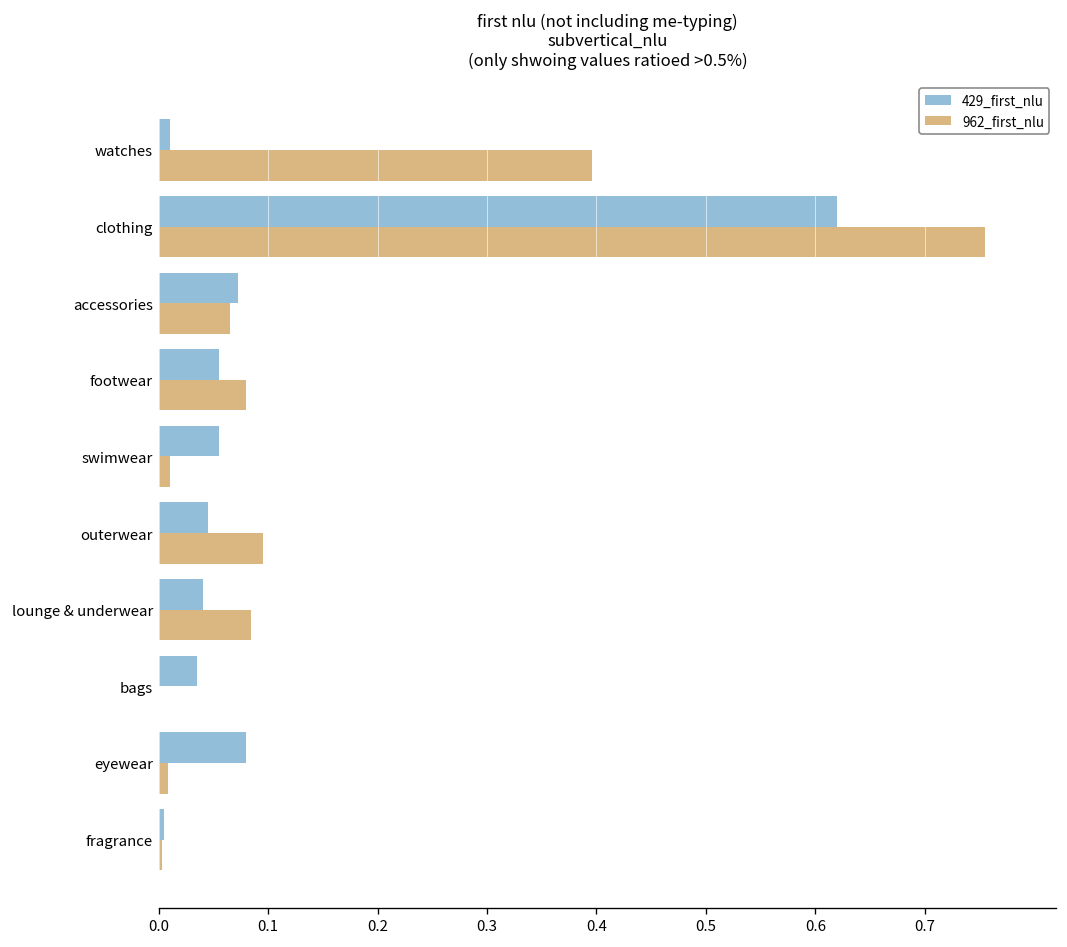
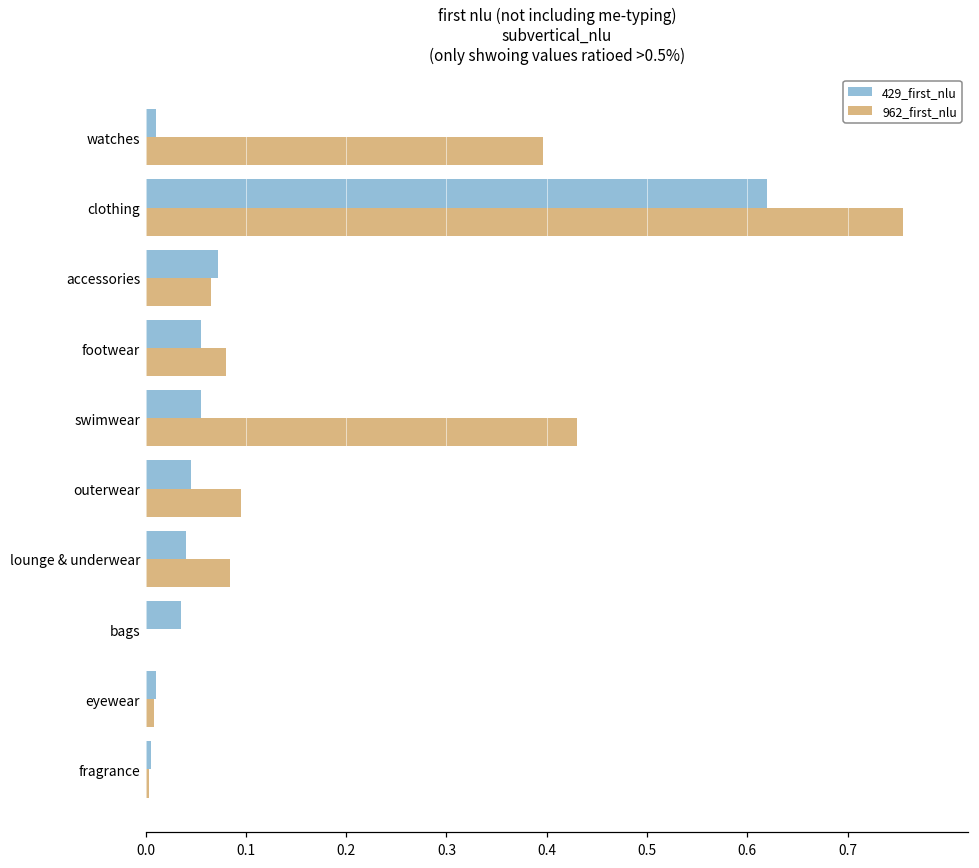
  {
    "429_first_nlu": {
      "watches": 0.01,
      "clothing": 0.62,
      "accessories": 0.07,
      "footwear": 0.06,
      "swimwear": 0.06,
      "outerwear": 0.05,
      "lounge & underwear": 0.04,
      "bags": 0.04,
-     "eyewear": 0.08,
+     "eyewear": 0.01,
      "fragrance": 0.01
    },
    "962_first_nlu": {
      "watches": 0.40,
      "clothing": 0.76,
      "accessories": 0.07,
      "footwear": 0.08,
-     "swimwear": 0.01,
+     "swimwear": 0.43,
      "outerwear": 0.10,
      "lounge & underwear": 0.08,
      "bags": 0.00,
      "eyewear": 0.01,
      "fragrance": 0.00
    }
  }
